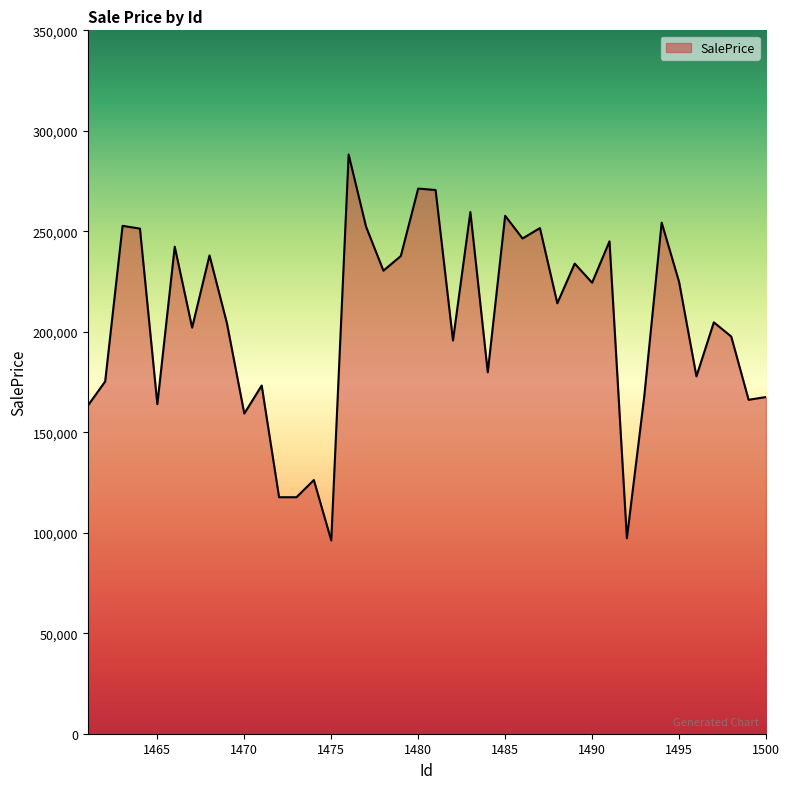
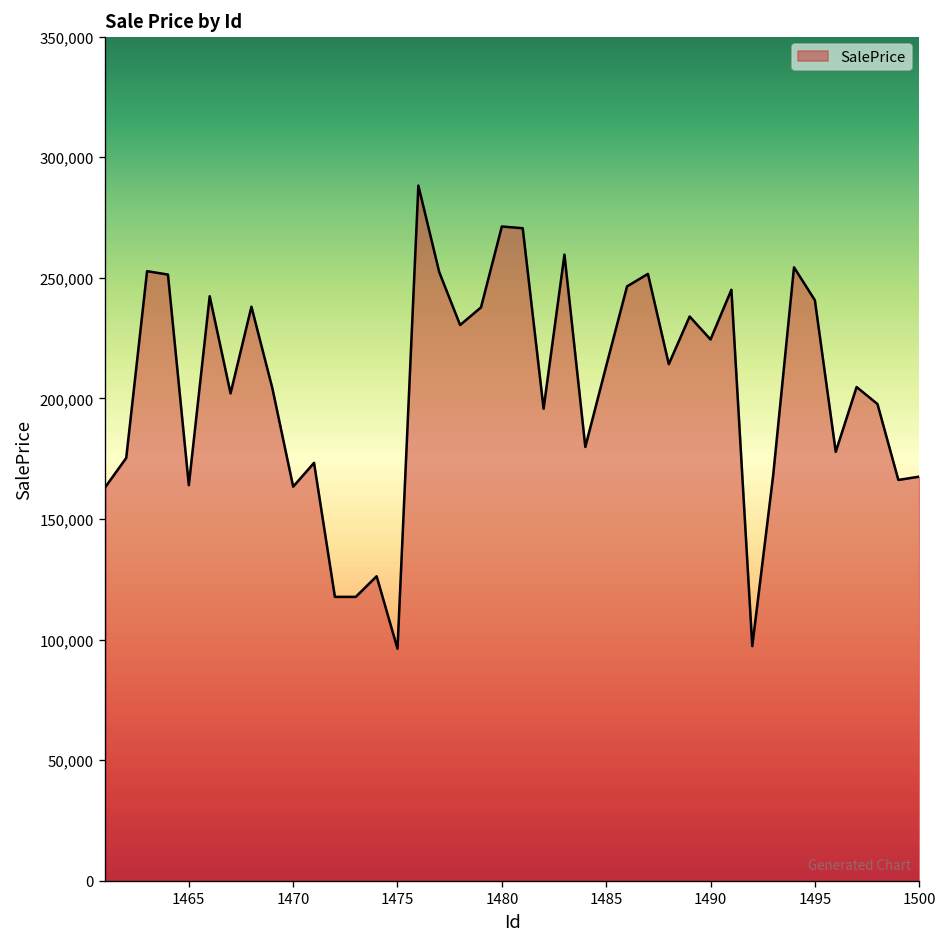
  {
    "1465": "164,000",
-   "1470": "159,000",
+   "1470": "163,000",
    "1475": "96,000",
    "1480": "271,000",
-   "1485": "258,000",
+   "1485": "213,000",
    "1490": "224,000",
-   "1495": "225,000",
+   "1495": "241,000",
    "1500": "168,000"
  }
